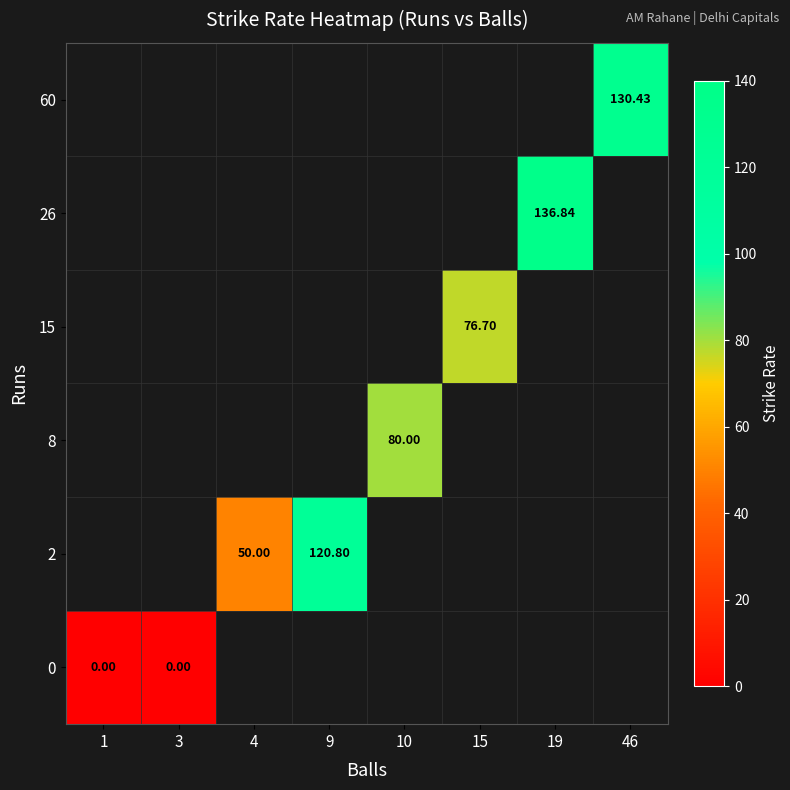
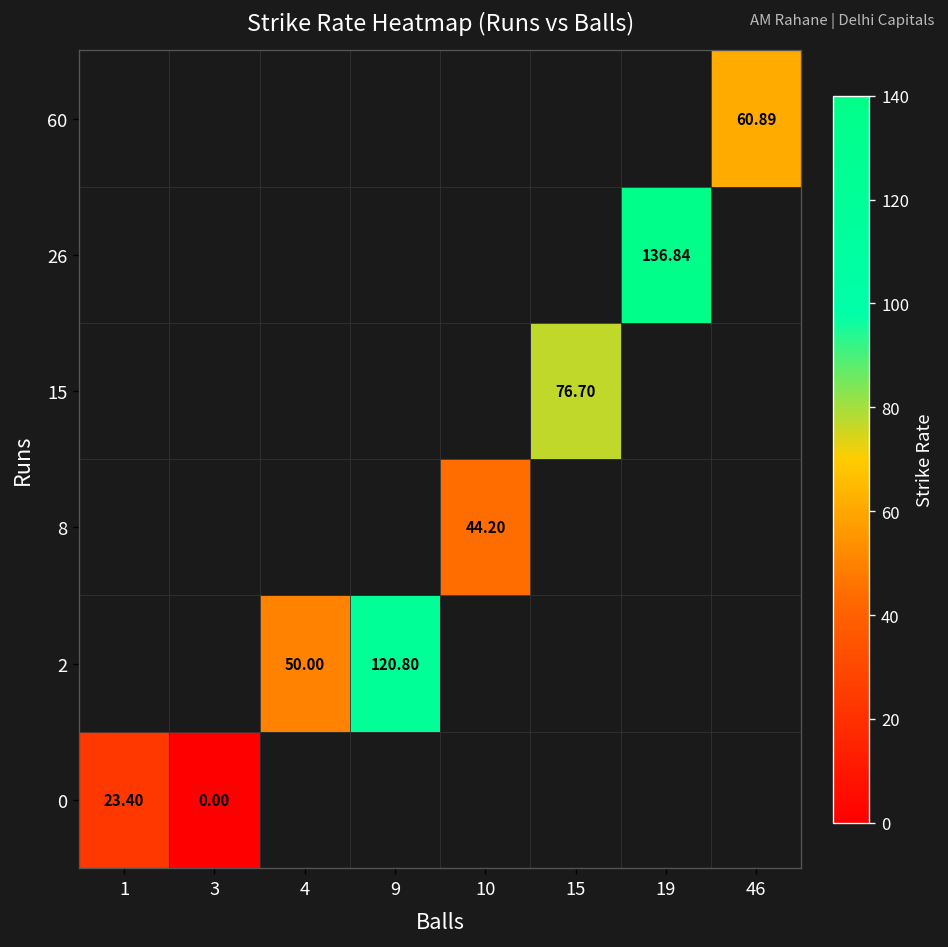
  {
    "60": {
-     "46": 130.43
+     "46": 60.89
    },
    "26": {
      "19": 136.84
    },
    "15": {
      "15": 76.70
    },
    "8": {
-     "10": 80.00
+     "10": 44.20
    },
    "2": {
      "4": 50.00,
      "9": 120.80
    },
    "0": {
-     "1": 0.00,
+     "1": 23.40,
      "3": 0.00
    }
  }
